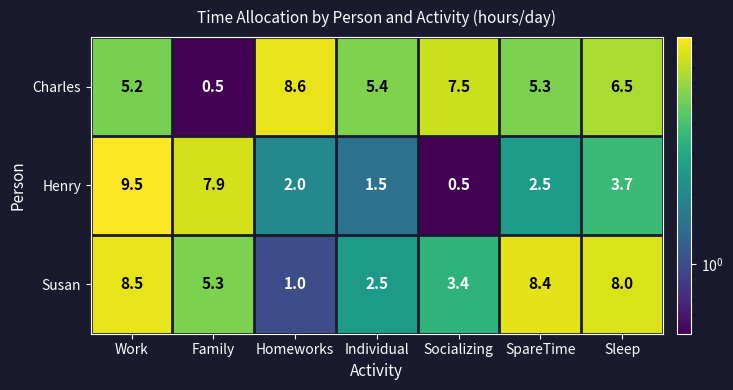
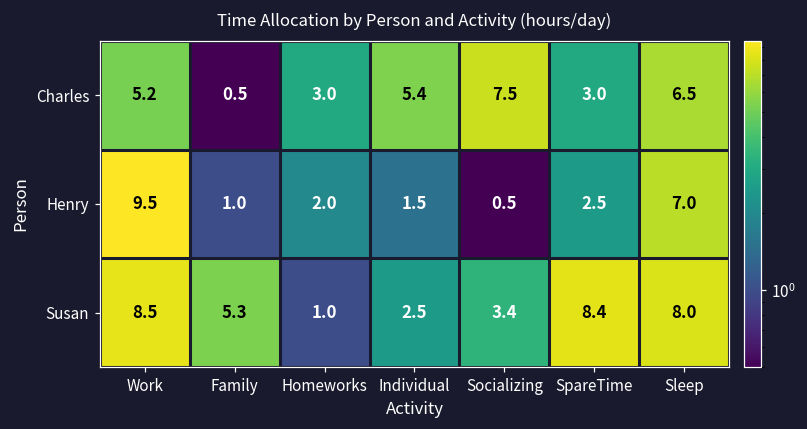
  {
    "Charles": {
      "Work": 5.2,
      "Family": 0.5,
-     "Homeworks": 8.6,
+     "Homeworks": 3.0,
      "Individual": 5.4,
      "Socializing": 7.5,
-     "SpareTime": 5.3,
+     "SpareTime": 3.0,
      "Sleep": 6.5
    },
    "Henry": {
      "Work": 9.5,
-     "Family": 7.9,
+     "Family": 1.0,
      "Homeworks": 2.0,
      "Individual": 1.5,
      "Socializing": 0.5,
      "SpareTime": 2.5,
-     "Sleep": 3.7
+     "Sleep": 7.0
    },
    "Susan": {
      "Work": 8.5,
      "Family": 5.3,
      "Homeworks": 1.0,
      "Individual": 2.5,
      "Socializing": 3.4,
      "SpareTime": 8.4,
      "Sleep": 8.0
    }
  }
